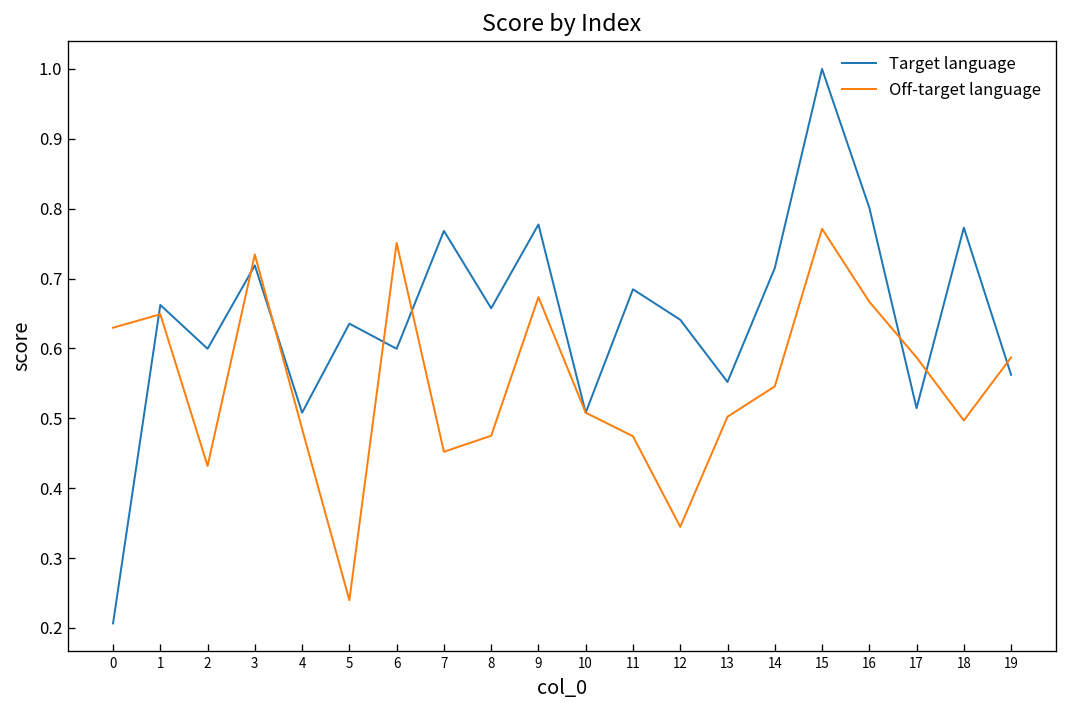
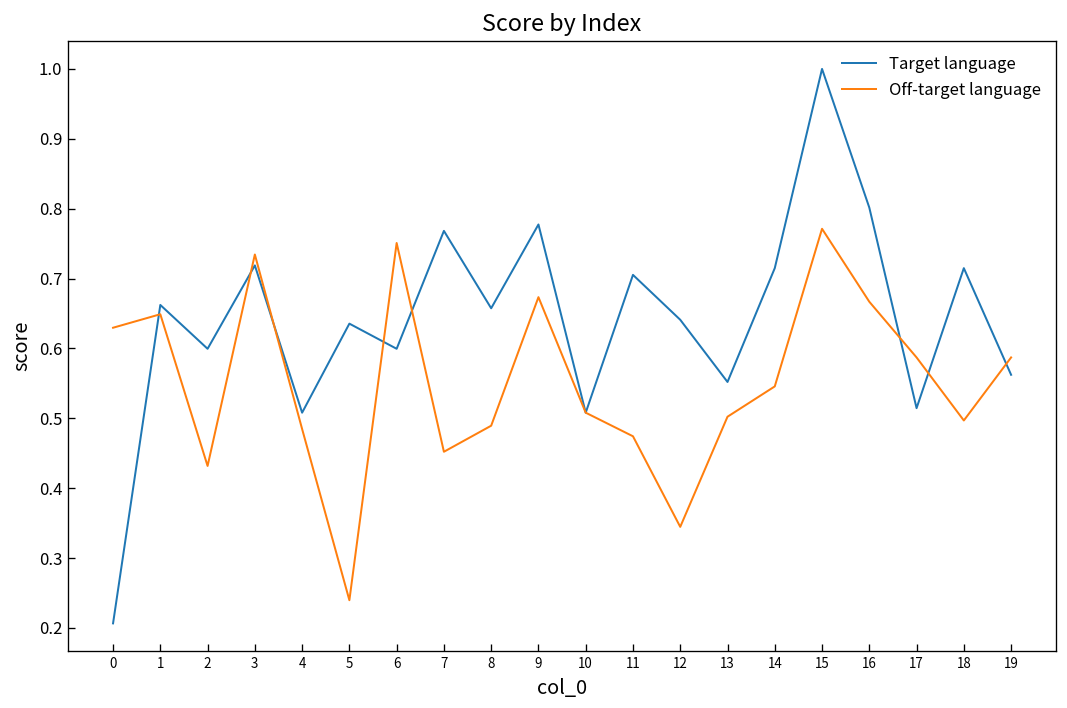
  {
    "Target language": {
      "0": 0.21,
      "1": 0.66,
      "2": 0.60,
      "3": 0.72,
      "4": 0.51,
      "5": 0.64,
      "6": 0.60,
      "7": 0.77,
      "8": 0.66,
      "9": 0.78,
-     "11": 0.68,
+     "11": 0.71,
      "12": 0.64,
      "13": 0.55,
      "14": 0.71,
      "15": 1.00,
      "16": 0.80,
      "17": 0.51,
-     "18": 0.77,
+     "18": 0.71,
      "19": 0.56
    },
    "Off-target language": {
      "0": 0.63,
      "1": 0.65,
      "2": 0.43,
      "3": 0.73,
      "4": 0.48,
      "5": 0.24,
      "6": 0.75,
      "7": 0.45,
-     "8": 0.48,
+     "8": 0.49,
      "9": 0.67,
      "11": 0.47,
      "12": 0.34,
      "13": 0.50,
      "14": 0.55,
      "15": 0.77,
      "16": 0.67,
      "17": 0.59,
      "18": 0.50,
      "19": 0.59
    }
  }
